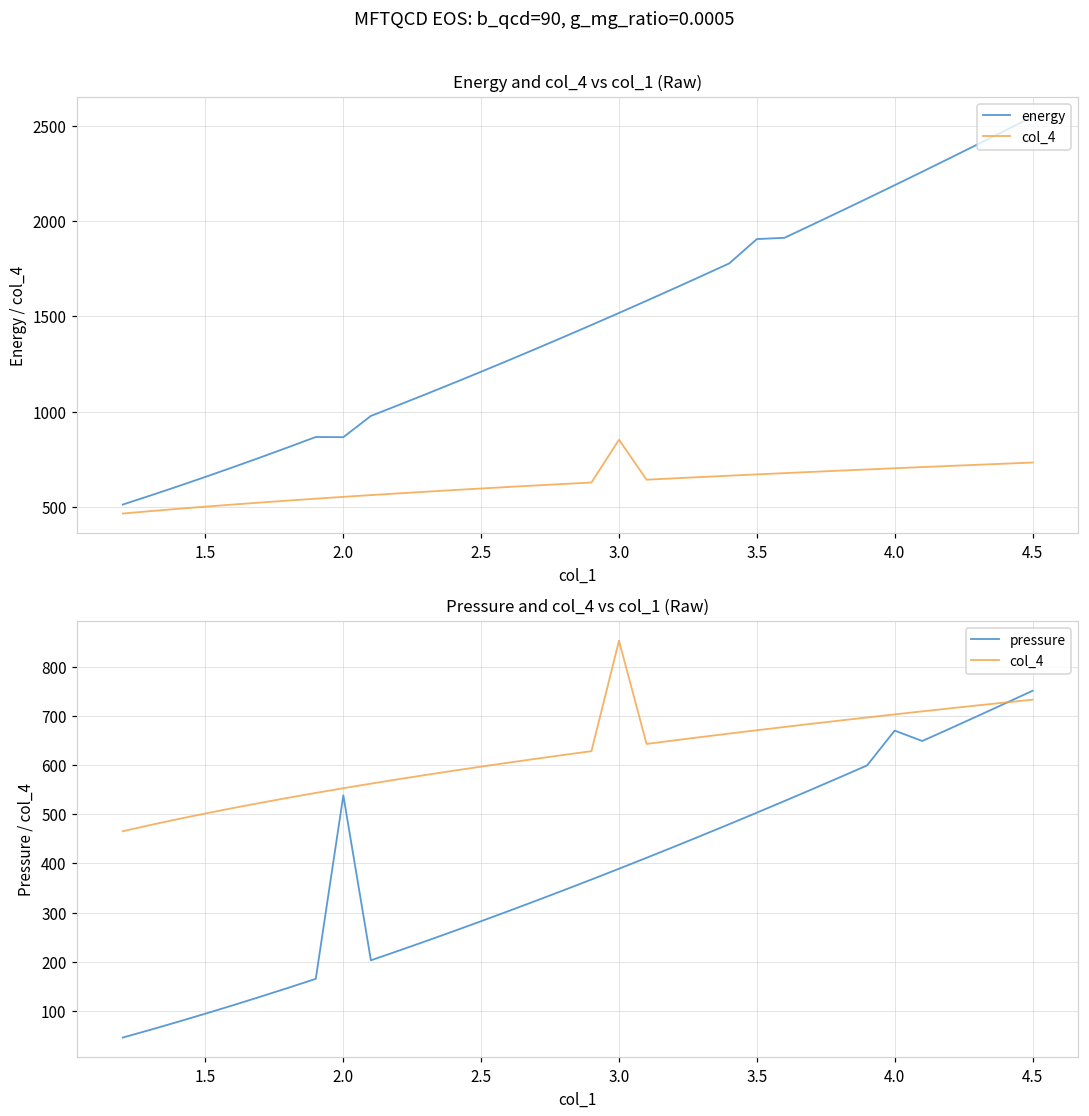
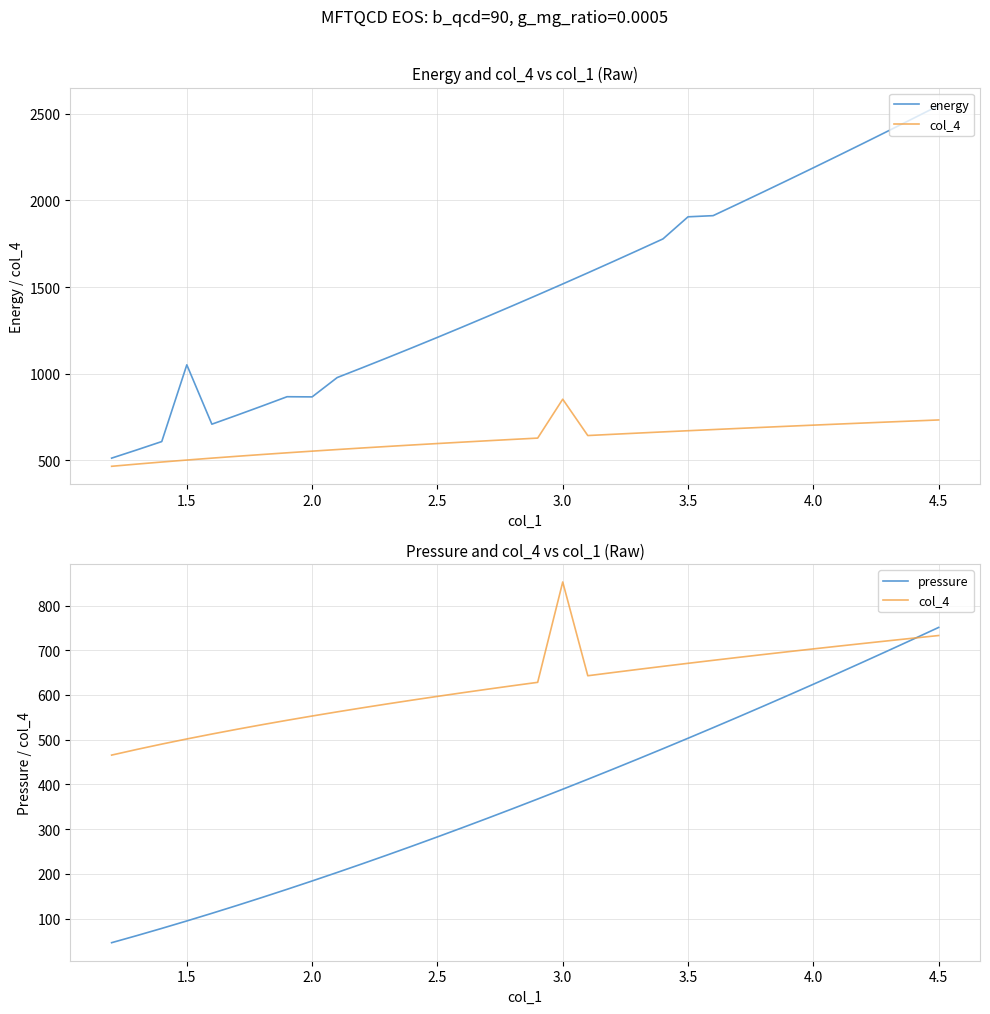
  {
    "Energy and col_4 vs col_1 (Raw)": {
      "energy": {
-       "1.5": 660,
+       "1.5": 1050,
        "2.0": 870,
        "2.5": 1210,
        "3.0": 1520,
        "3.5": 1910,
        "4.0": 2190
      },
      "col_4": {
        "1.5": 500,
        "2.0": 550,
        "2.5": 600,
        "3.0": 850,
        "3.5": 670,
        "4.0": 700,
        "4.5": 730
      }
    },
    "Pressure and col_4 vs col_1 (Raw)": {
      "pressure": {
        "1.5": 90,
-       "2.0": 540,
+       "2.0": 180,
        "2.5": 280,
        "3.0": 390,
        "3.5": 500,
-       "4.0": 670,
+       "4.0": 620,
        "4.5": 750
      },
      "col_4": {
        "1.5": 500,
        "2.0": 550,
        "2.5": 600,
        "3.0": 850,
        "3.5": 670,
        "4.0": 700,
        "4.5": 730
      }
    }
  }
